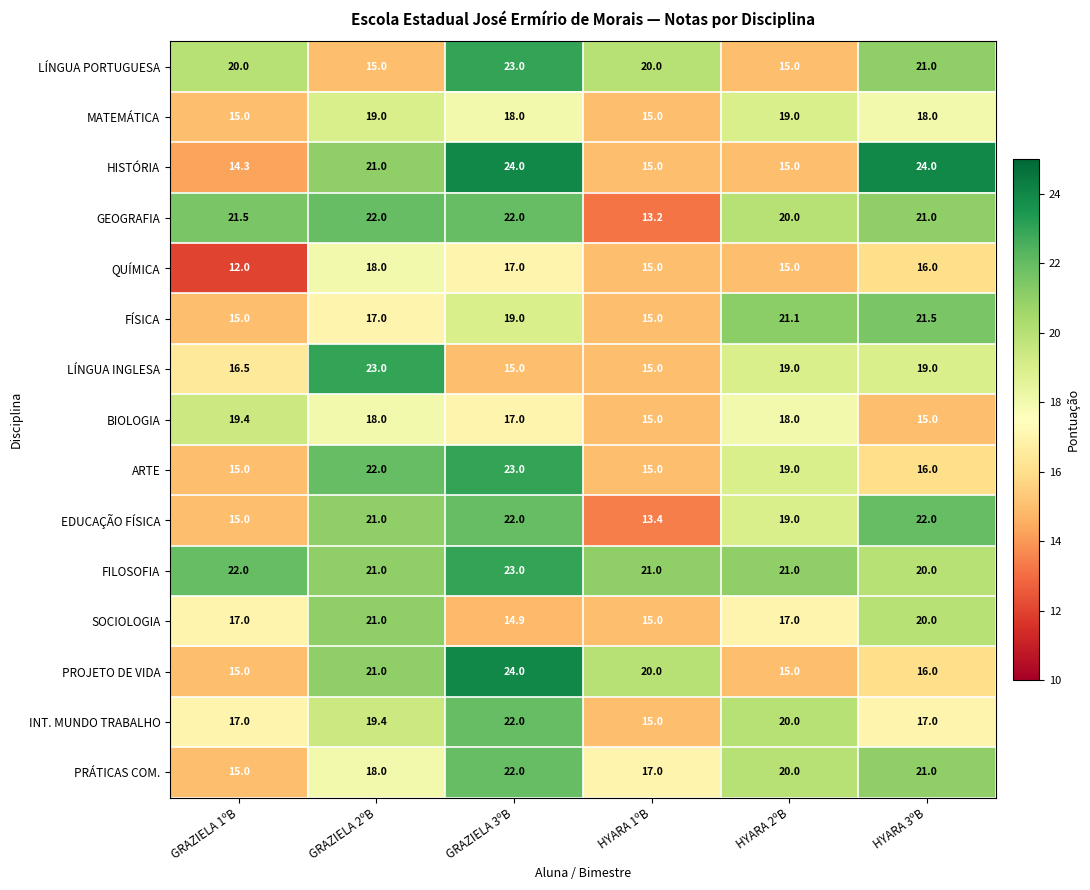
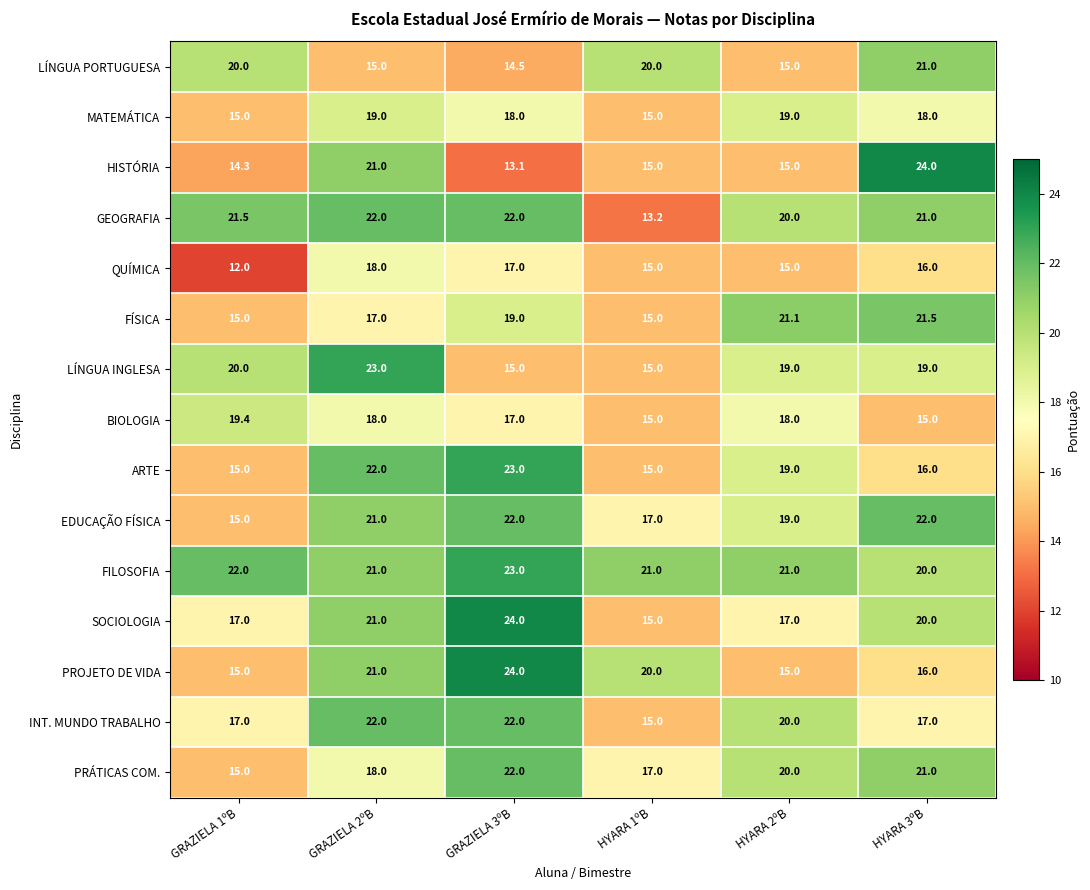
  {
    "LÍNGUA PORTUGUESA": {
      "GRAZIELA 1ºB": 20.0,
      "GRAZIELA 2ºB": 15.0,
-     "GRAZIELA 3ºB": 23.0,
+     "GRAZIELA 3ºB": 14.5,
      "HYARA 1ºB": 20.0,
      "HYARA 2ºB": 15.0,
      "HYARA 3ºB": 21.0
    },
    "MATEMÁTICA": {
      "GRAZIELA 1ºB": 15.0,
      "GRAZIELA 2ºB": 19.0,
      "GRAZIELA 3ºB": 18.0,
      "HYARA 1ºB": 15.0,
      "HYARA 2ºB": 19.0,
      "HYARA 3ºB": 18.0
    },
    "HISTÓRIA": {
      "GRAZIELA 1ºB": 14.3,
      "GRAZIELA 2ºB": 21.0,
-     "GRAZIELA 3ºB": 24.0,
+     "GRAZIELA 3ºB": 13.1,
      "HYARA 1ºB": 15.0,
      "HYARA 2ºB": 15.0,
      "HYARA 3ºB": 24.0
    },
    "GEOGRAFIA": {
      "GRAZIELA 1ºB": 21.5,
      "GRAZIELA 2ºB": 22.0,
      "GRAZIELA 3ºB": 22.0,
      "HYARA 1ºB": 13.2,
      "HYARA 2ºB": 20.0,
      "HYARA 3ºB": 21.0
    },
    "QUÍMICA": {
      "GRAZIELA 1ºB": 12.0,
      "GRAZIELA 2ºB": 18.0,
      "GRAZIELA 3ºB": 17.0,
      "HYARA 1ºB": 15.0,
      "HYARA 2ºB": 15.0,
      "HYARA 3ºB": 16.0
    },
    "FÍSICA": {
      "GRAZIELA 1ºB": 15.0,
      "GRAZIELA 2ºB": 17.0,
      "GRAZIELA 3ºB": 19.0,
      "HYARA 1ºB": 15.0,
      "HYARA 2ºB": 21.1,
      "HYARA 3ºB": 21.5
    },
    "LÍNGUA INGLESA": {
-     "GRAZIELA 1ºB": 16.5,
+     "GRAZIELA 1ºB": 20.0,
      "GRAZIELA 2ºB": 23.0,
      "GRAZIELA 3ºB": 15.0,
      "HYARA 1ºB": 15.0,
      "HYARA 2ºB": 19.0,
      "HYARA 3ºB": 19.0
    },
    "BIOLOGIA": {
      "GRAZIELA 1ºB": 19.4,
      "GRAZIELA 2ºB": 18.0,
      "GRAZIELA 3ºB": 17.0,
      "HYARA 1ºB": 15.0,
      "HYARA 2ºB": 18.0,
      "HYARA 3ºB": 15.0
    },
    "ARTE": {
      "GRAZIELA 1ºB": 15.0,
      "GRAZIELA 2ºB": 22.0,
      "GRAZIELA 3ºB": 23.0,
      "HYARA 1ºB": 15.0,
      "HYARA 2ºB": 19.0,
      "HYARA 3ºB": 16.0
    },
    "EDUCAÇÃO FÍSICA": {
      "GRAZIELA 1ºB": 15.0,
      "GRAZIELA 2ºB": 21.0,
      "GRAZIELA 3ºB": 22.0,
-     "HYARA 1ºB": 13.4,
+     "HYARA 1ºB": 17.0,
      "HYARA 2ºB": 19.0,
      "HYARA 3ºB": 22.0
    },
    "FILOSOFIA": {
      "GRAZIELA 1ºB": 22.0,
      "GRAZIELA 2ºB": 21.0,
      "GRAZIELA 3ºB": 23.0,
      "HYARA 1ºB": 21.0,
      "HYARA 2ºB": 21.0,
      "HYARA 3ºB": 20.0
    },
    "SOCIOLOGIA": {
      "GRAZIELA 1ºB": 17.0,
      "GRAZIELA 2ºB": 21.0,
-     "GRAZIELA 3ºB": 14.9,
+     "GRAZIELA 3ºB": 24.0,
      "HYARA 1ºB": 15.0,
      "HYARA 2ºB": 17.0,
      "HYARA 3ºB": 20.0
    },
    "PROJETO DE VIDA": {
      "GRAZIELA 1ºB": 15.0,
      "GRAZIELA 2ºB": 21.0,
      "GRAZIELA 3ºB": 24.0,
      "HYARA 1ºB": 20.0,
      "HYARA 2ºB": 15.0,
      "HYARA 3ºB": 16.0
    },
    "INT. MUNDO TRABALHO": {
      "GRAZIELA 1ºB": 17.0,
-     "GRAZIELA 2ºB": 19.4,
+     "GRAZIELA 2ºB": 22.0,
      "GRAZIELA 3ºB": 22.0,
      "HYARA 1ºB": 15.0,
      "HYARA 2ºB": 20.0,
      "HYARA 3ºB": 17.0
    },
    "PRÁTICAS COM.": {
      "GRAZIELA 1ºB": 15.0,
      "GRAZIELA 2ºB": 18.0,
      "GRAZIELA 3ºB": 22.0,
      "HYARA 1ºB": 17.0,
      "HYARA 2ºB": 20.0,
      "HYARA 3ºB": 21.0
    }
  }
